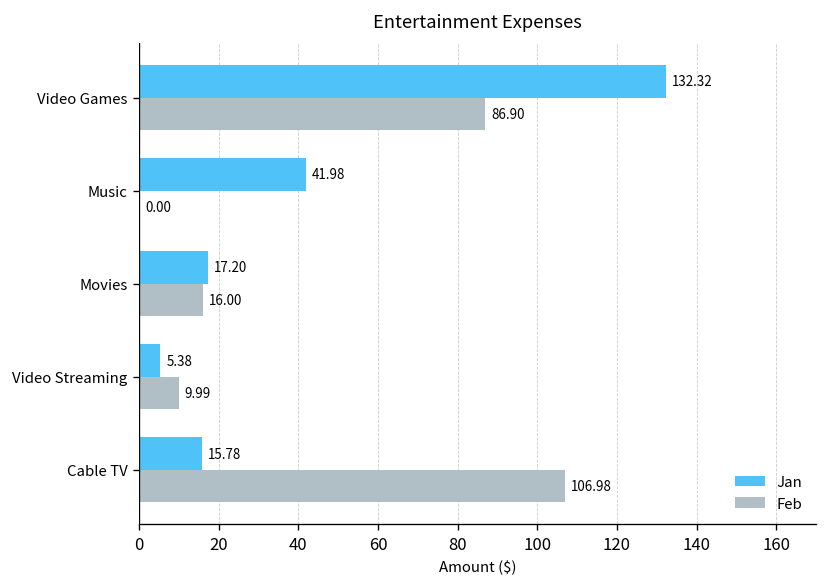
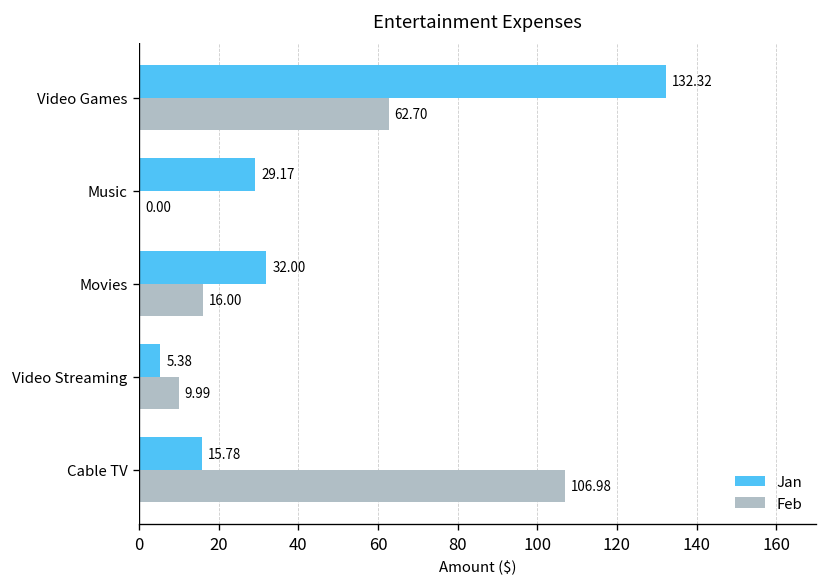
  {
    "Jan": {
      "Video Games": 132.32,
-     "Music": 41.98,
-     "Movies": 17.20,
+     "Music": 29.17,
+     "Movies": 32.00,
      "Video Streaming": 5.38,
      "Cable TV": 15.78
    },
    "Feb": {
-     "Video Games": 86.90,
+     "Video Games": 62.70,
      "Music": 0.00,
      "Movies": 16.00,
      "Video Streaming": 9.99,
      "Cable TV": 106.98
    }
  }
